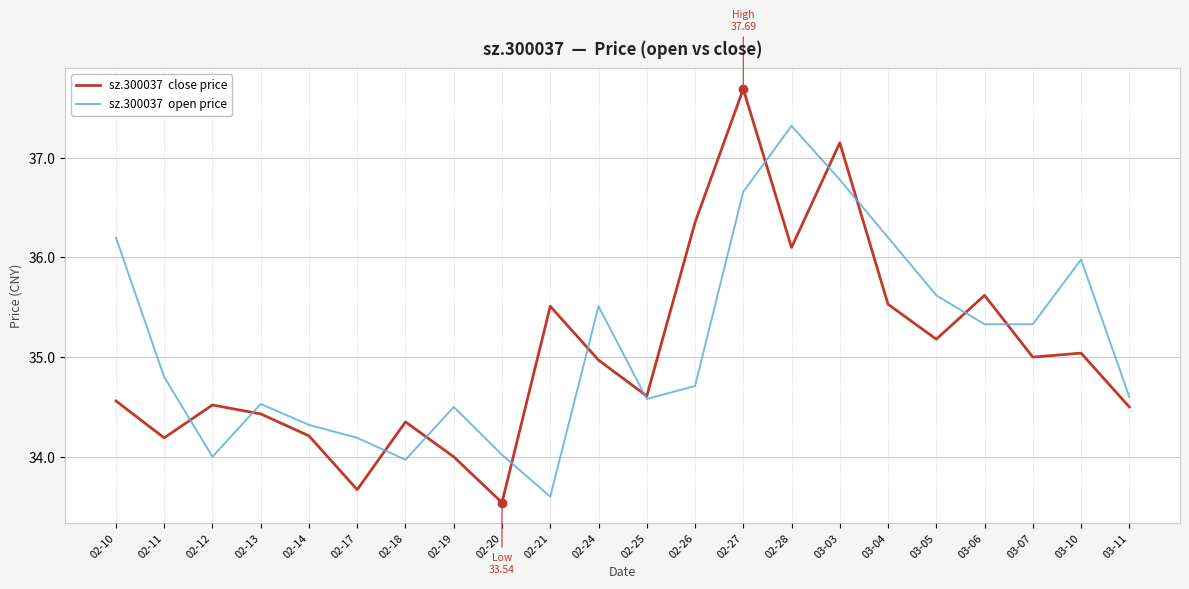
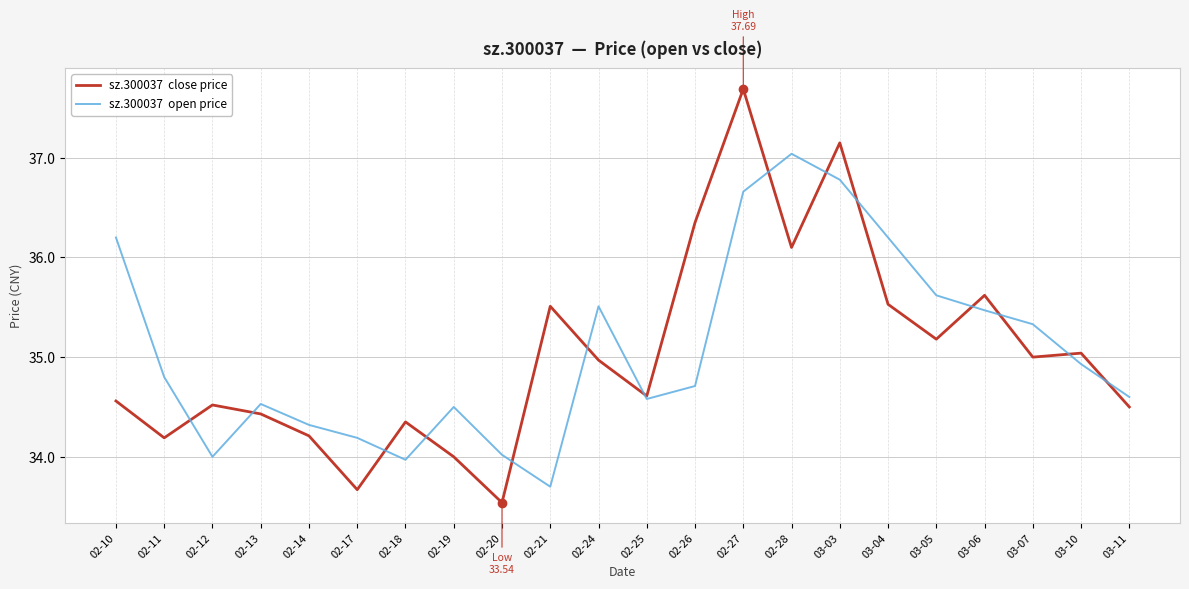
  {
    "sz.300037 open price": {
      "02-10": 36.2,
      "02-11": 34.8,
      "02-12": 34.0,
      "02-13": 34.5,
      "02-14": 34.3,
      "02-17": 34.2,
      "02-18": 34.0,
      "02-19": 34.5,
      "02-20": 34.0,
-     "02-21": 33.6,
+     "02-21": 33.7,
      "02-24": 35.5,
      "02-25": 34.6,
      "02-26": 34.7,
      "02-27": 36.7,
-     "02-28": 37.3,
+     "02-28": 37.0,
      "03-03": 36.8,
      "03-04": 36.2,
      "03-05": 35.6,
-     "03-06": 35.3,
+     "03-06": 35.5,
      "03-07": 35.3,
-     "03-10": 36.0,
+     "03-10": 34.9,
      "03-11": 34.6
    }
  }
